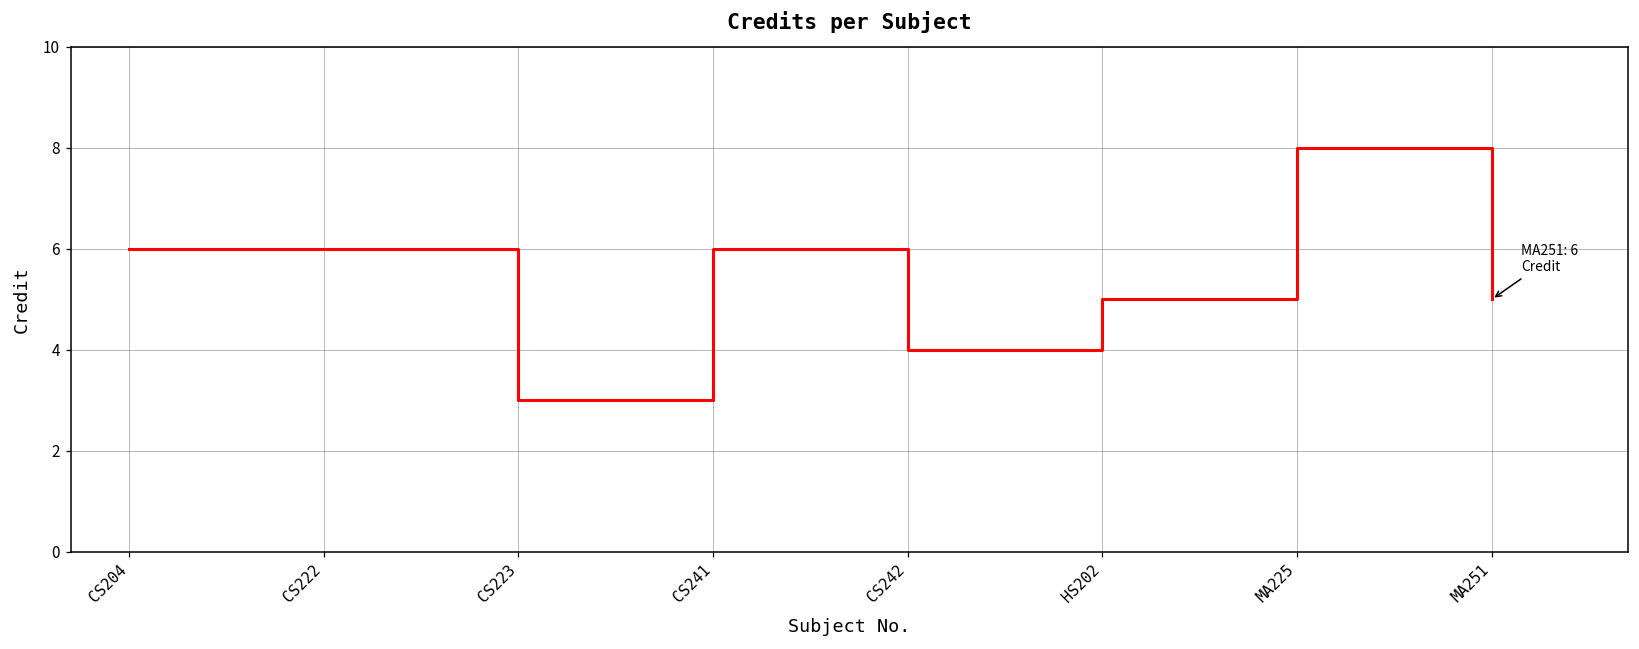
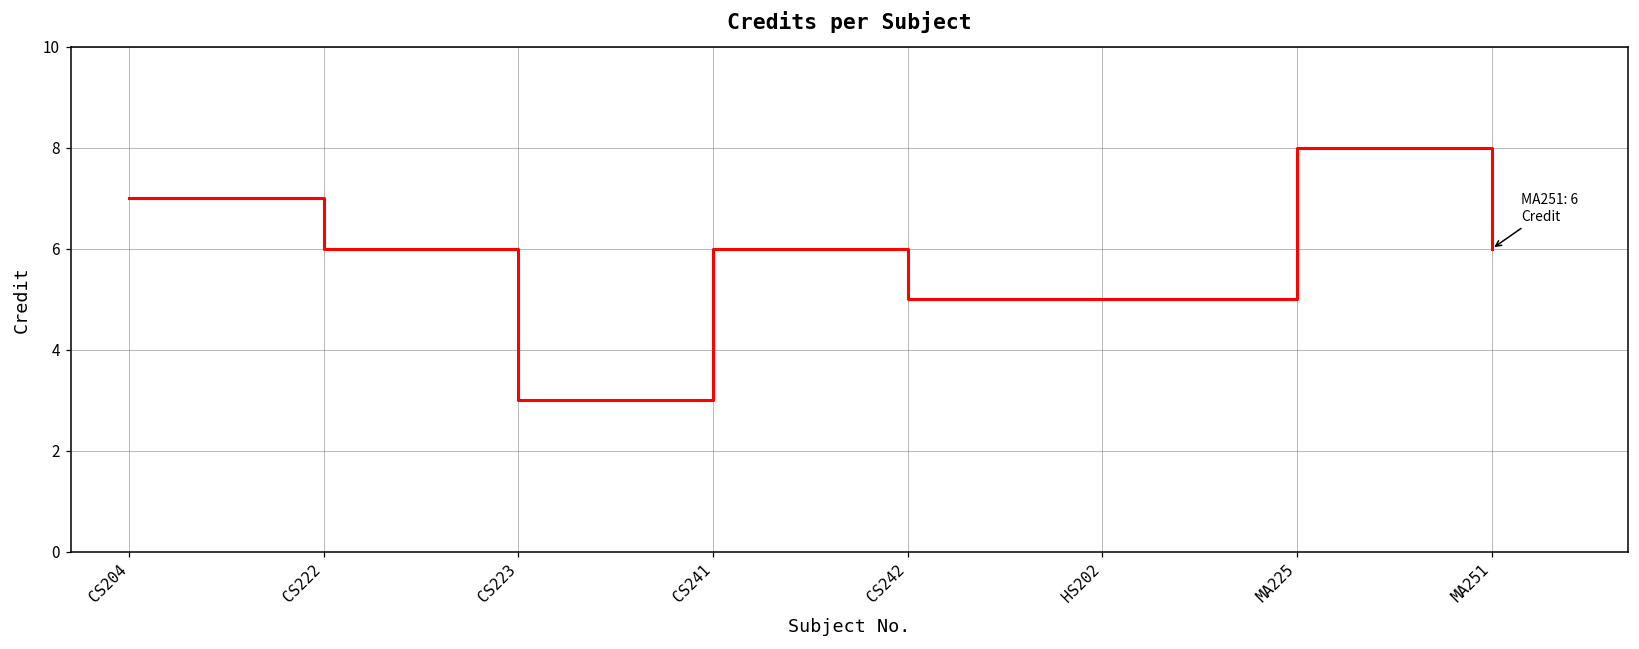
  {
-   "CS204": 6,
+   "CS204": 7,
    "CS222": 6,
    "CS223": 3,
    "CS241": 6,
-   "CS242": 4,
+   "CS242": 5,
    "HS202": 5,
    "MA225": 8,
-   "MA251": 5
+   "MA251": 6
  }
